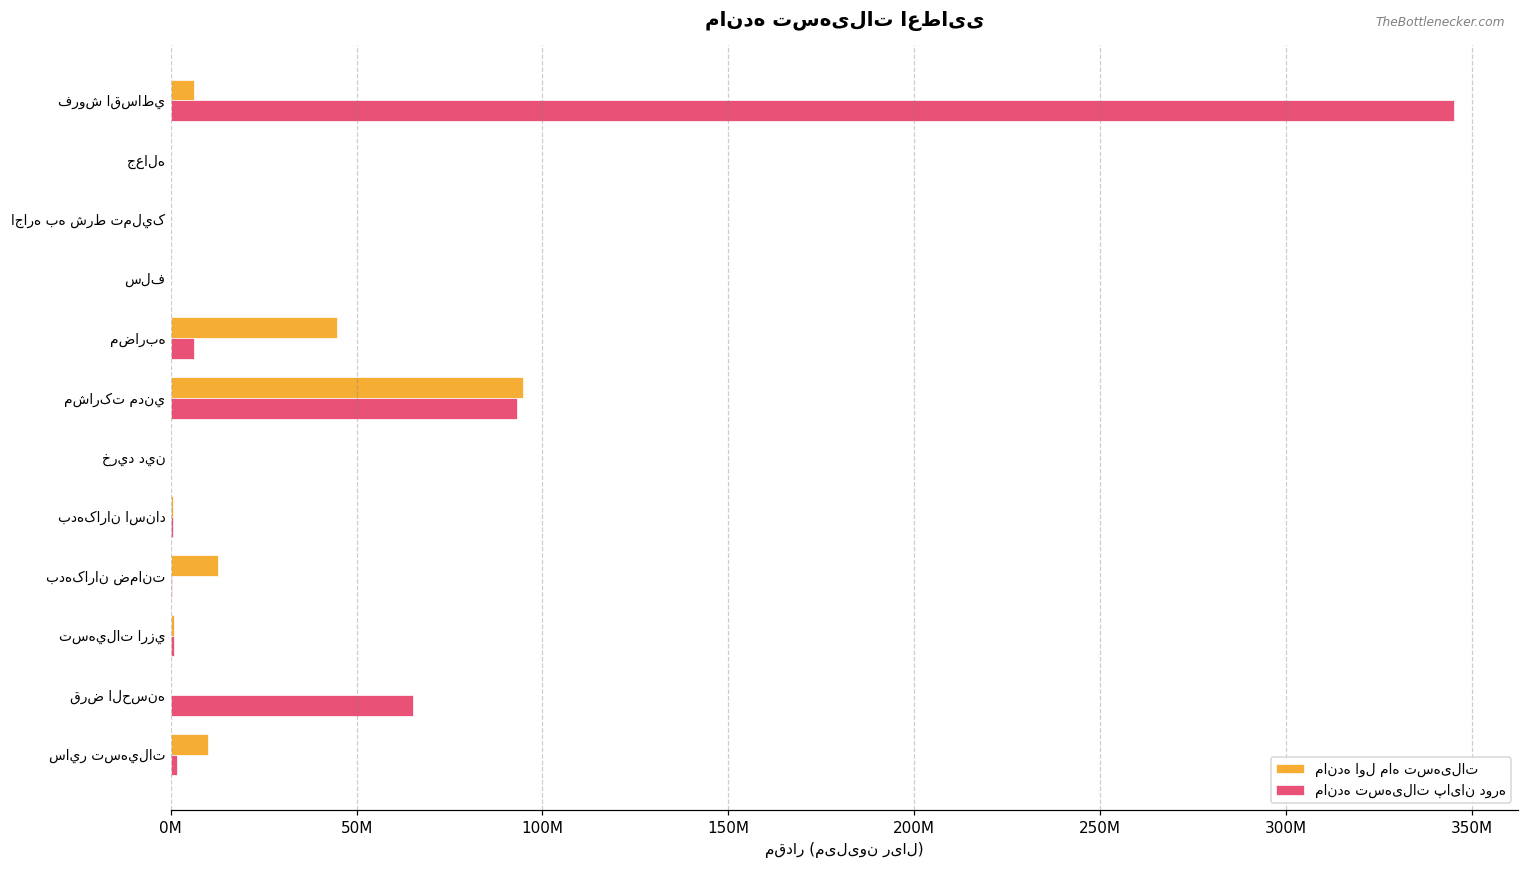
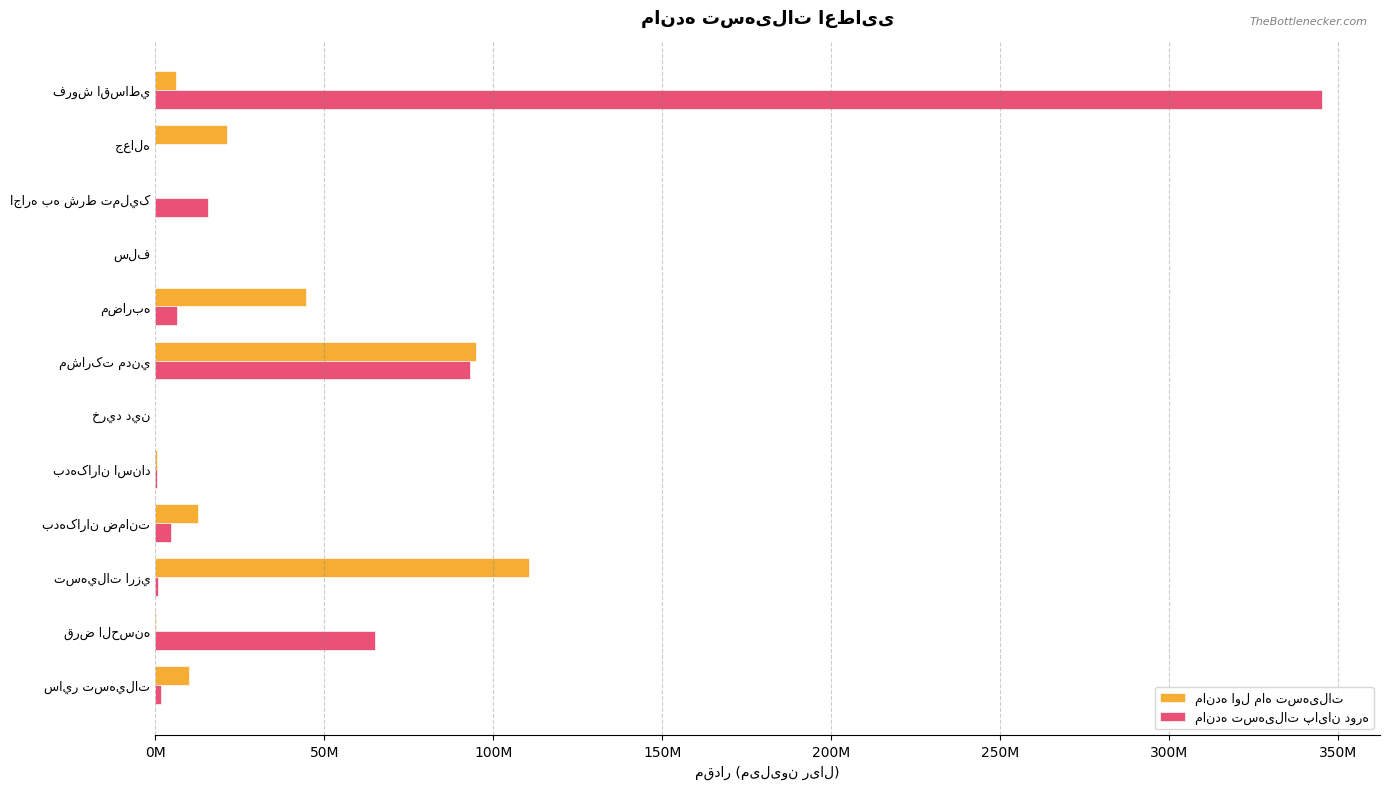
  {
    "مانده اول ماه تسهیلات": {
      "فروش اقساطي": 6000000,
-     "جعاله": 0,
+     "جعاله": 21000000,
      "مضاربه": 45000000,
      "مشارکت مدني": 95000000,
      "خريد دين": 0,
      "بدهکاران ضمانت": 13000000,
-     "تسهيلات ارزي": 1000000,
+     "تسهيلات ارزي": 111000000,
      "ساير تسهيلات": 10000000
    },
    "مانده تسهیلات پایان دوره": {
      "فروش اقساطي": 345000000,
-     "اجاره به شرط تمليک": 0,
+     "اجاره به شرط تمليک": 16000000,
      "مضاربه": 6000000,
      "مشارکت مدني": 93000000,
      "خريد دين": 0,
-     "بدهکاران ضمانت": 0,
+     "بدهکاران ضمانت": 5000000,
      "تسهيلات ارزي": 1000000,
      "قرض الحسنه": 65000000,
      "ساير تسهيلات": 2000000
    }
  }
